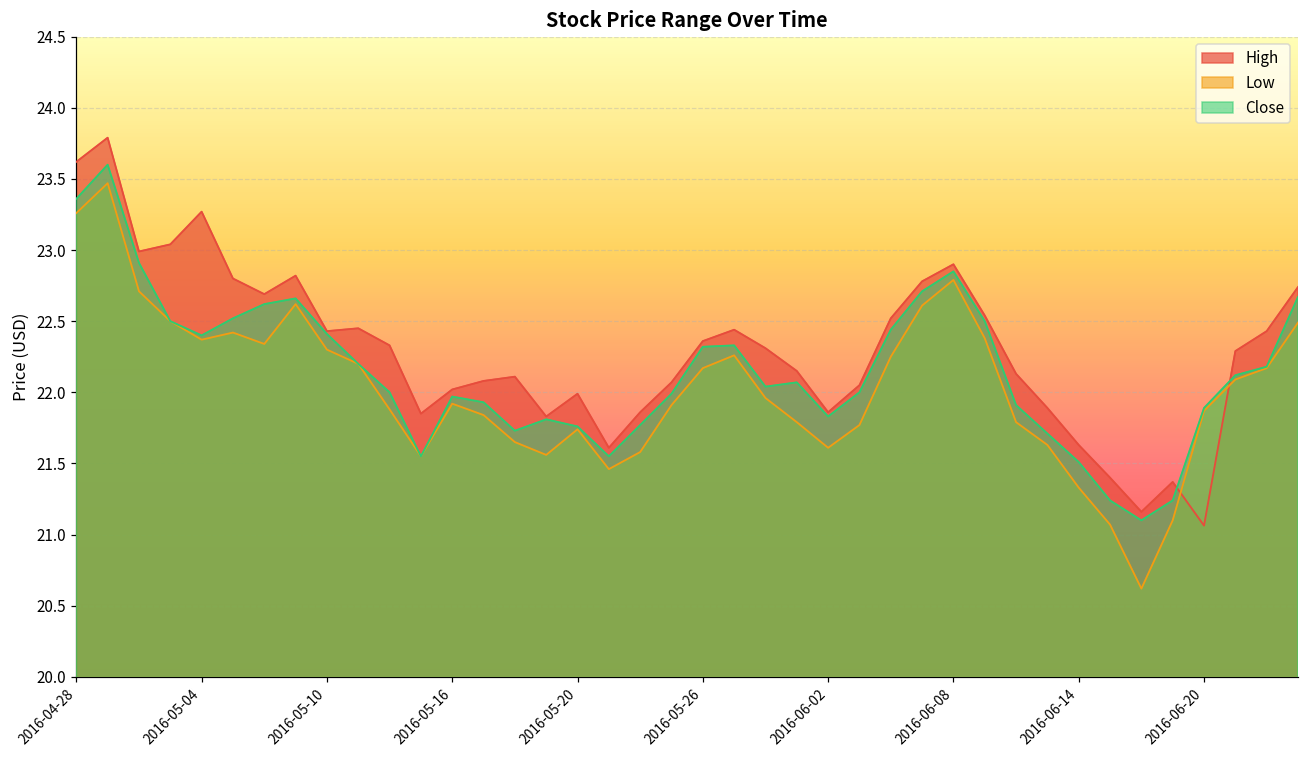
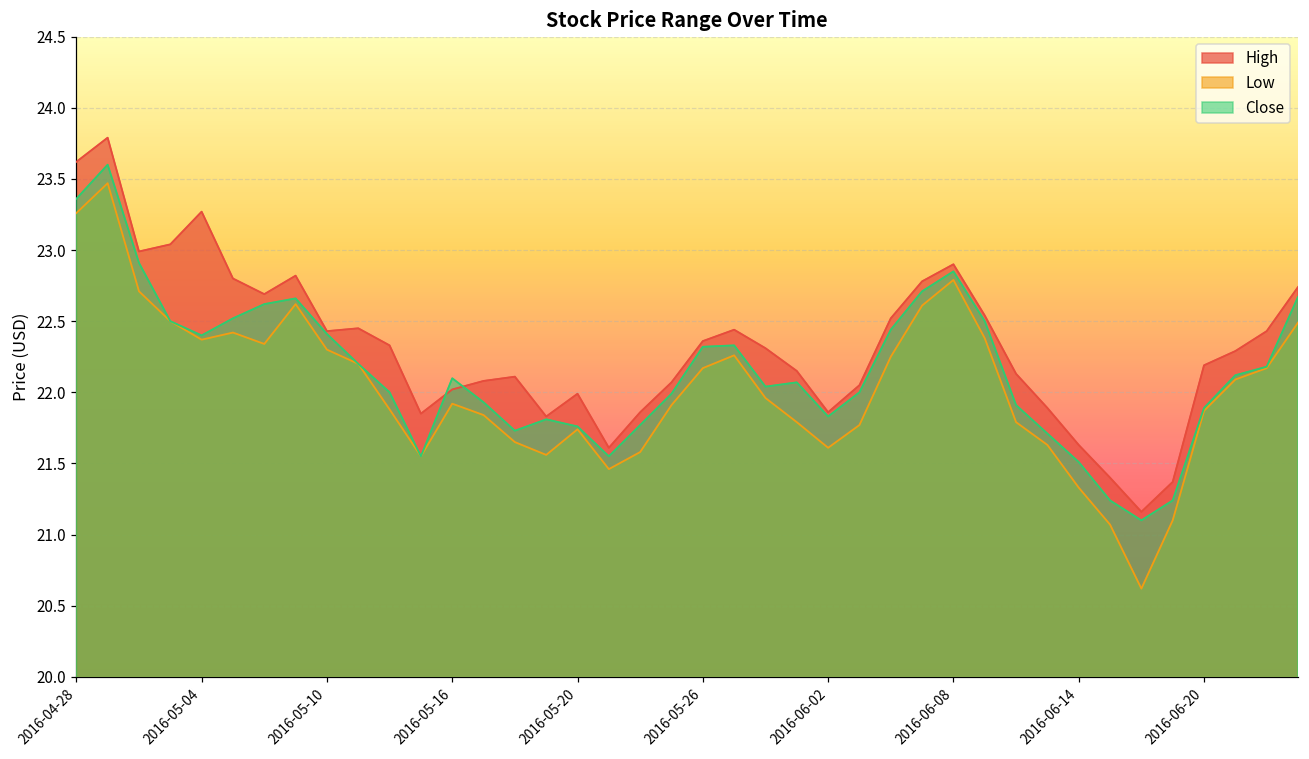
  {
    "High": {
      "2016-04-28": 23.62,
      "2016-05-04": 23.27,
      "2016-05-10": 22.43,
      "2016-05-16": 22.02,
      "2016-05-20": 21.99,
      "2016-05-26": 22.36,
      "2016-06-02": 21.86,
      "2016-06-08": 22.90,
      "2016-06-14": 21.63,
-     "2016-06-20": 21.06
+     "2016-06-20": 22.19
    },
    "Low": {
      "2016-04-28": 23.26,
      "2016-05-04": 22.37,
      "2016-05-10": 22.30,
      "2016-05-16": 21.92,
      "2016-05-20": 21.74,
      "2016-05-26": 22.17,
      "2016-06-02": 21.61,
      "2016-06-08": 22.79,
      "2016-06-14": 21.33,
      "2016-06-20": 21.87
    },
    "Close": {
      "2016-04-28": 23.36,
      "2016-05-04": 22.40,
      "2016-05-10": 22.41,
-     "2016-05-16": 21.97,
+     "2016-05-16": 22.10,
      "2016-05-20": 21.76,
      "2016-05-26": 22.32,
      "2016-06-02": 21.83,
      "2016-06-08": 22.85,
      "2016-06-14": 21.51,
      "2016-06-20": 21.89
    }
  }
